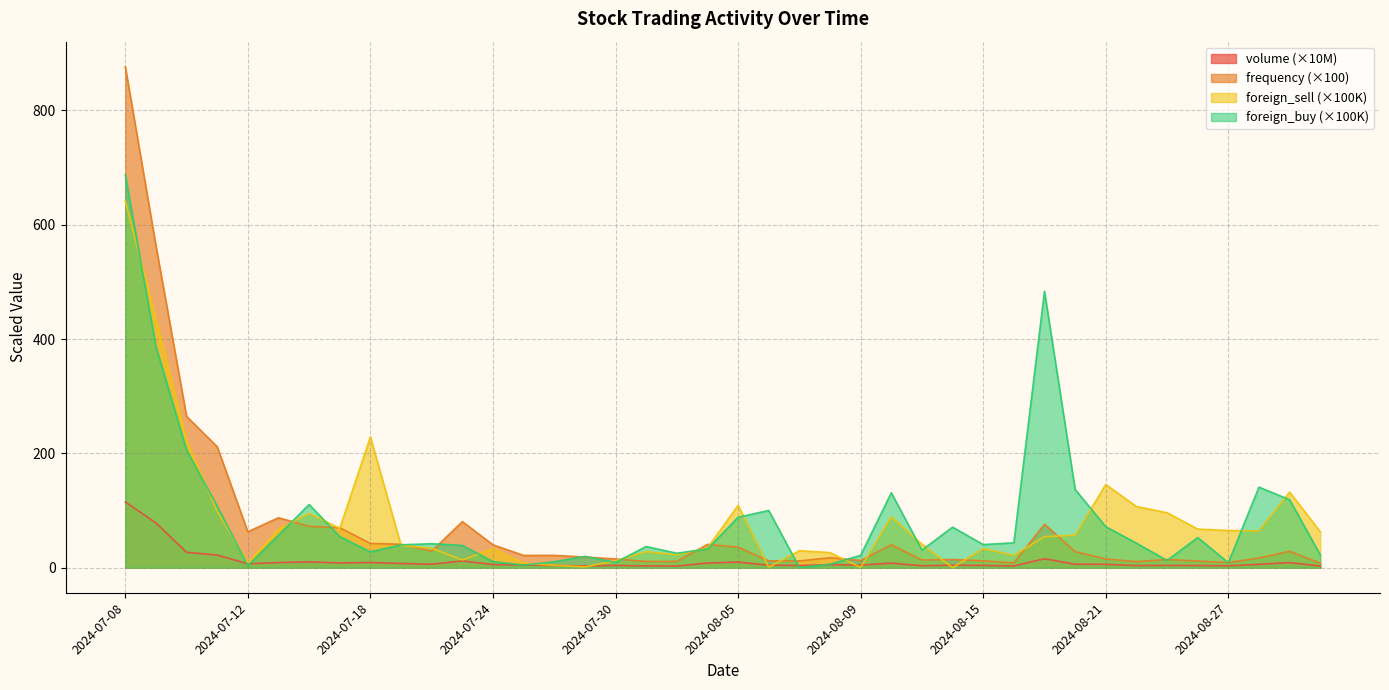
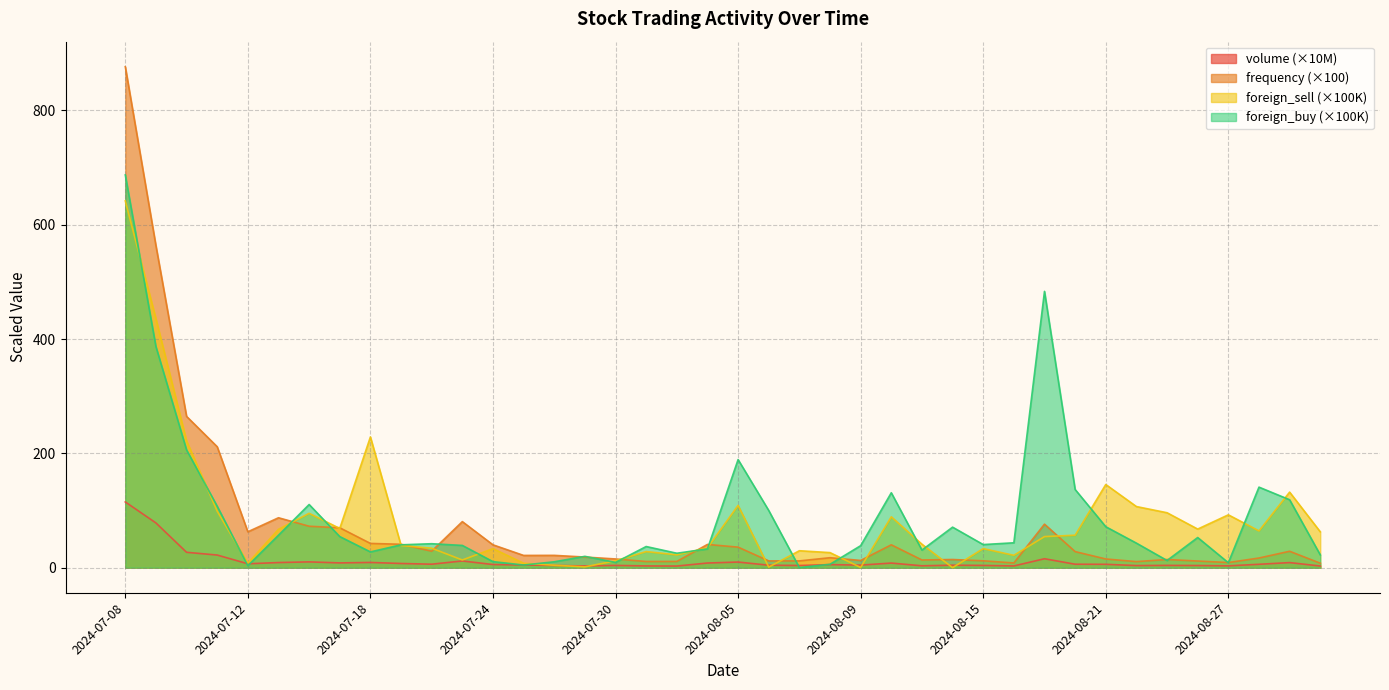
  {
    "foreign_sell (×100K)": {
      "2024-07-08": 640,
      "2024-07-18": 230,
      "2024-07-24": 30,
      "2024-08-05": 110,
      "2024-08-15": 30,
      "2024-08-21": 150,
-     "2024-08-27": 70
+     "2024-08-27": 90
    },
    "foreign_buy (×100K)": {
      "2024-07-08": 690,
      "2024-07-18": 30,
      "2024-07-24": 10,
-     "2024-08-05": 90,
-     "2024-08-09": 20,
+     "2024-08-05": 190,
+     "2024-08-09": 40,
      "2024-08-15": 40,
      "2024-08-21": 70
    }
  }
